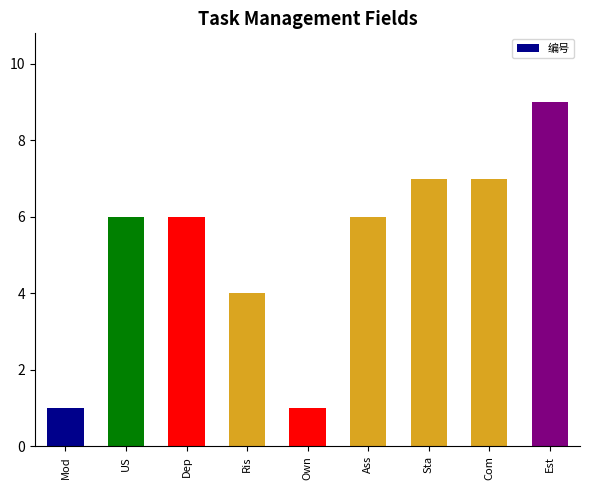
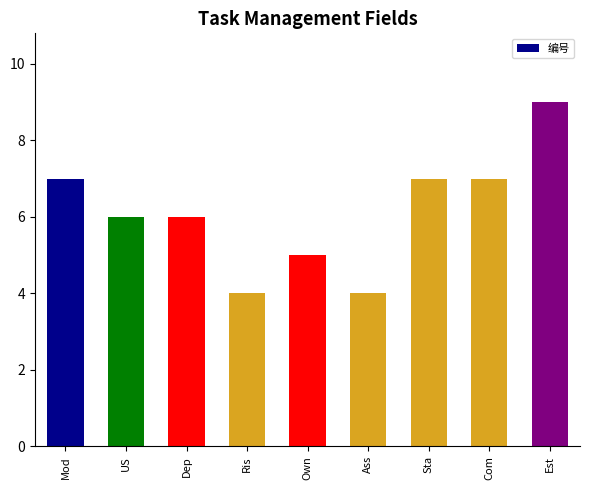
  {
-   "Mod": 1,
+   "Mod": 7,
    "US": 6,
    "Dep": 6,
    "Ris": 4,
-   "Own": 1,
-   "Ass": 6,
+   "Own": 5,
+   "Ass": 4,
    "Sta": 7,
    "Com": 7,
    "Est": 9
  }
